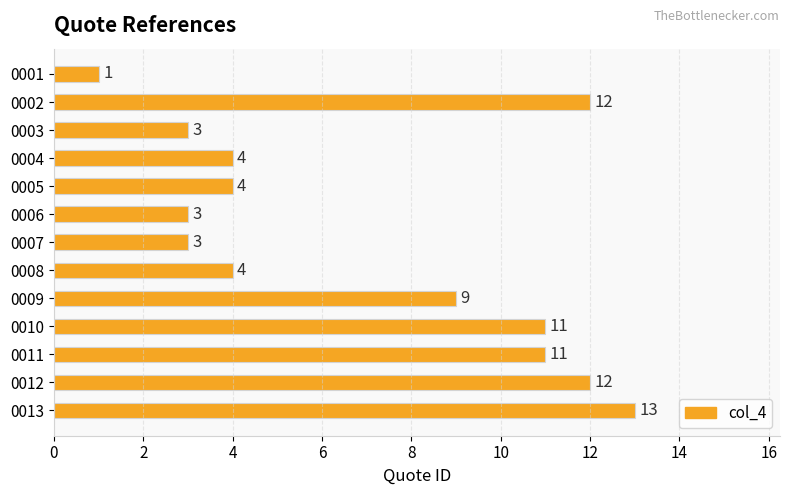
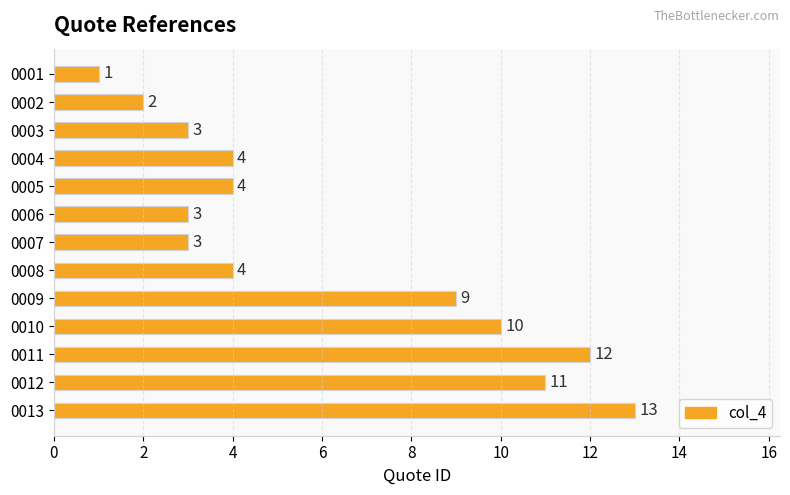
  {
    "0001": 1,
-   "0002": 12,
+   "0002": 2,
    "0003": 3,
    "0004": 4,
    "0005": 4,
    "0006": 3,
    "0007": 3,
    "0008": 4,
    "0009": 9,
-   "0010": 11,
-   "0011": 11,
-   "0012": 12,
+   "0010": 10,
+   "0011": 12,
+   "0012": 11,
    "0013": 13
  }
